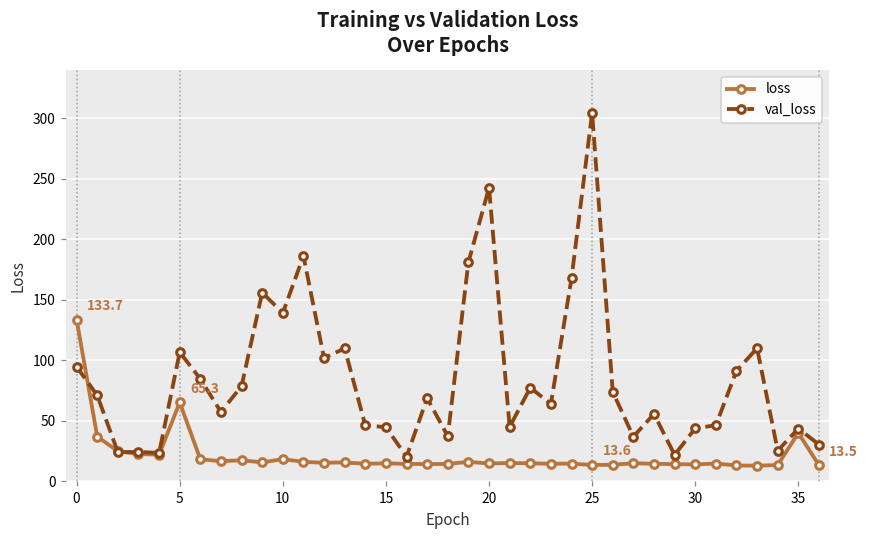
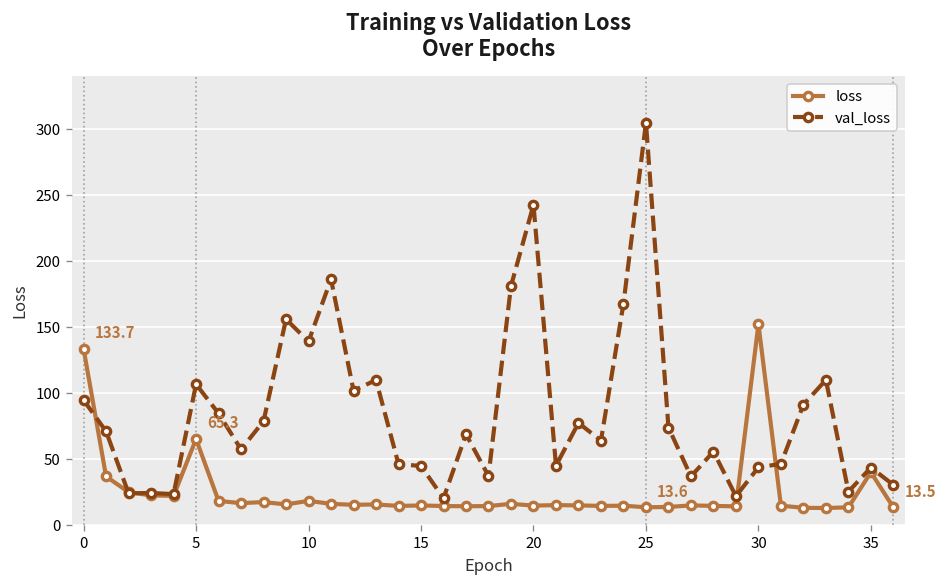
  {
    "loss": {
      "10": 18,
      "15": 15,
      "20": 15,
-     "30": 14,
+     "30": 152,
      "35": 40
    },
    "val_loss": {
      "0": 95,
      "5": 107,
      "10": 139,
      "15": 45,
      "20": 243,
      "25": 305,
      "30": 44,
      "35": 44
    }
  }
